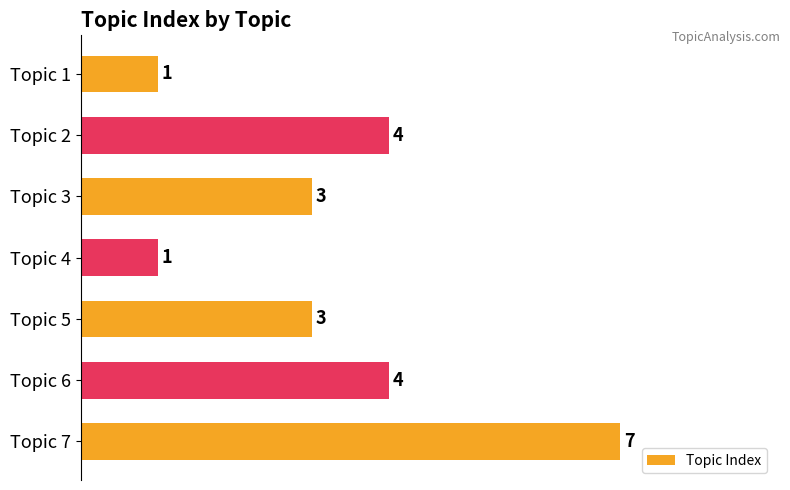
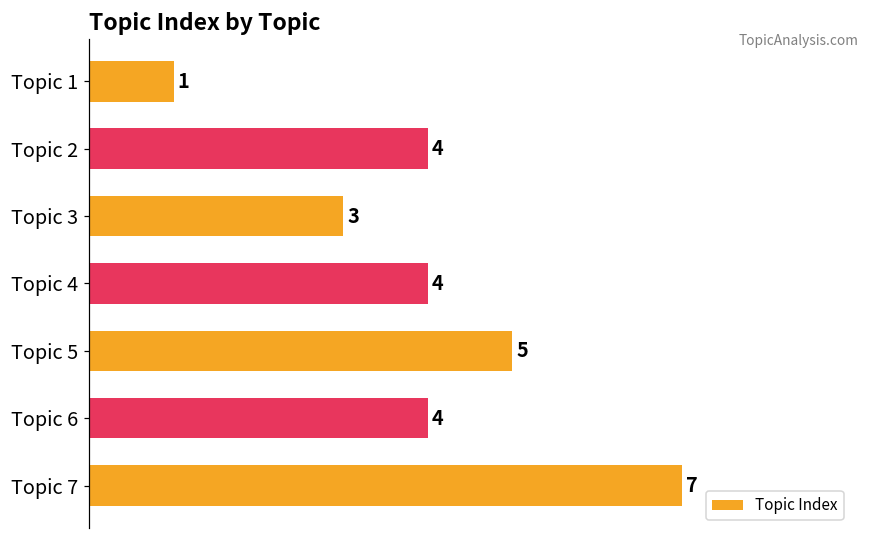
  {
    "Topic 1": 1,
    "Topic 2": 4,
    "Topic 3": 3,
-   "Topic 4": 1,
-   "Topic 5": 3,
+   "Topic 4": 4,
+   "Topic 5": 5,
    "Topic 6": 4,
    "Topic 7": 7
  }
